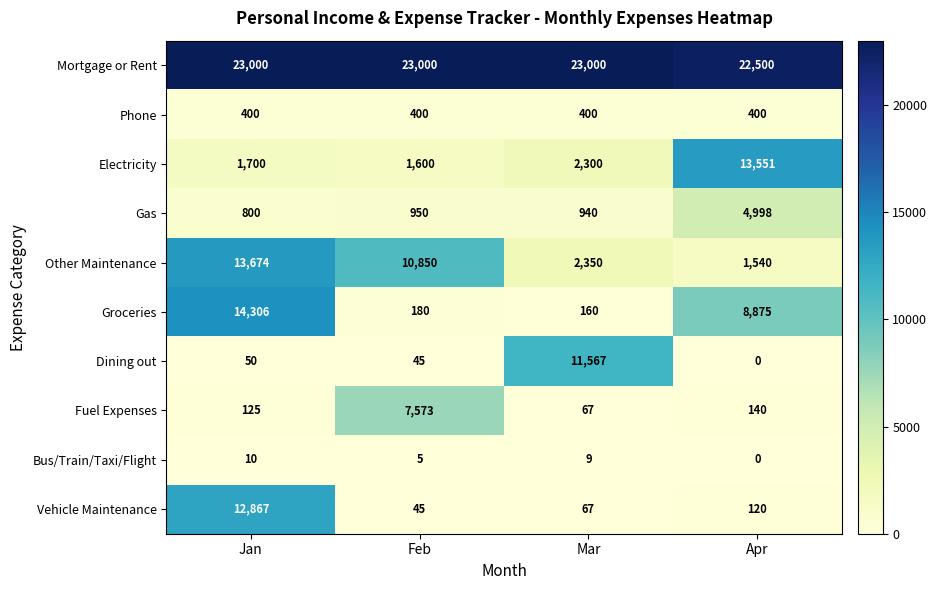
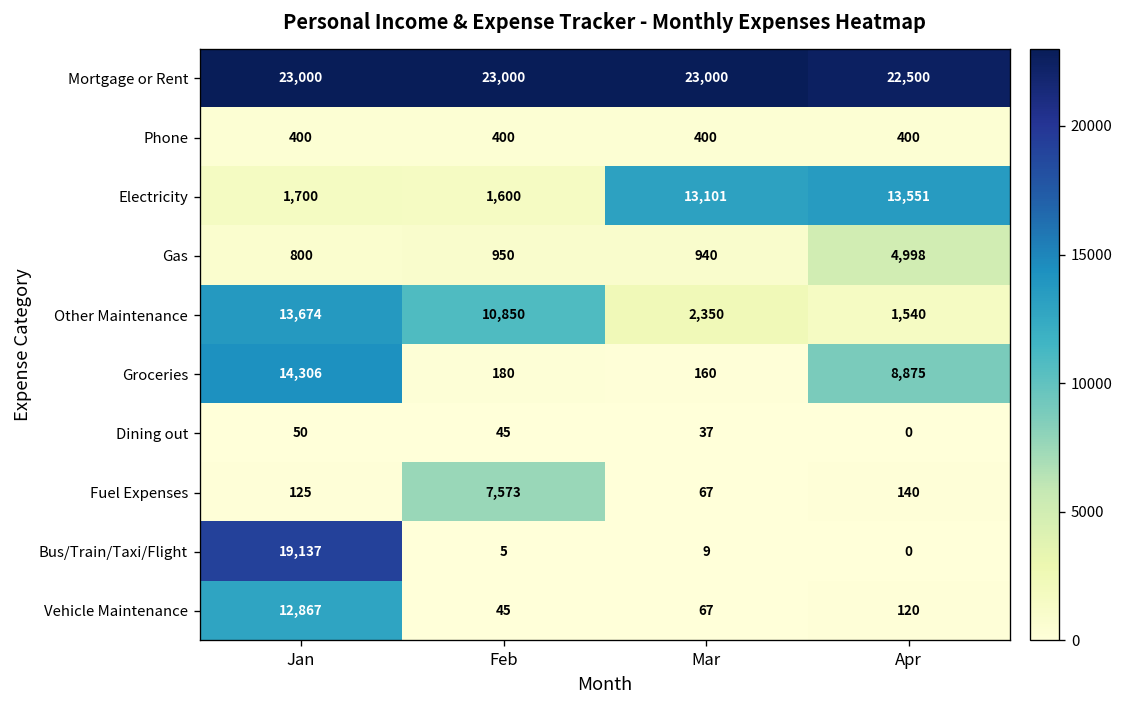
  {
    "Mortgage or Rent": {
      "Jan": "23,000",
      "Feb": "23,000",
      "Mar": "23,000",
      "Apr": "22,500"
    },
    "Phone": {
      "Jan": "400",
      "Feb": "400",
      "Mar": "400",
      "Apr": "400"
    },
    "Electricity": {
      "Jan": "1,700",
      "Feb": "1,600",
-     "Mar": "2,300",
+     "Mar": "13,101",
      "Apr": "13,551"
    },
    "Gas": {
      "Jan": "800",
      "Feb": "950",
      "Mar": "940",
      "Apr": "4,998"
    },
    "Other Maintenance": {
      "Jan": "13,674",
      "Feb": "10,850",
      "Mar": "2,350",
      "Apr": "1,540"
    },
    "Groceries": {
      "Jan": "14,306",
      "Feb": "180",
      "Mar": "160",
      "Apr": "8,875"
    },
    "Dining out": {
      "Jan": "50",
      "Feb": "45",
-     "Mar": "11,567",
+     "Mar": "37",
      "Apr": "0"
    },
    "Fuel Expenses": {
      "Jan": "125",
      "Feb": "7,573",
      "Mar": "67",
      "Apr": "140"
    },
    "Bus/Train/Taxi/Flight": {
-     "Jan": "10",
+     "Jan": "19,137",
      "Feb": "5",
      "Mar": "9",
      "Apr": "0"
    },
    "Vehicle Maintenance": {
      "Jan": "12,867",
      "Feb": "45",
      "Mar": "67",
      "Apr": "120"
    }
  }
